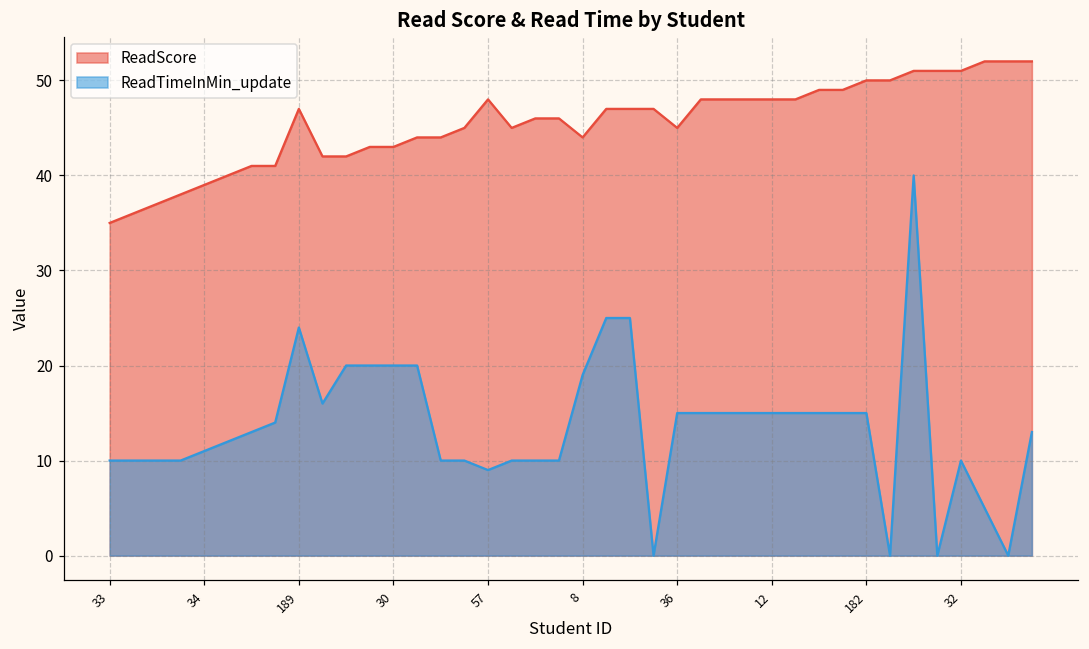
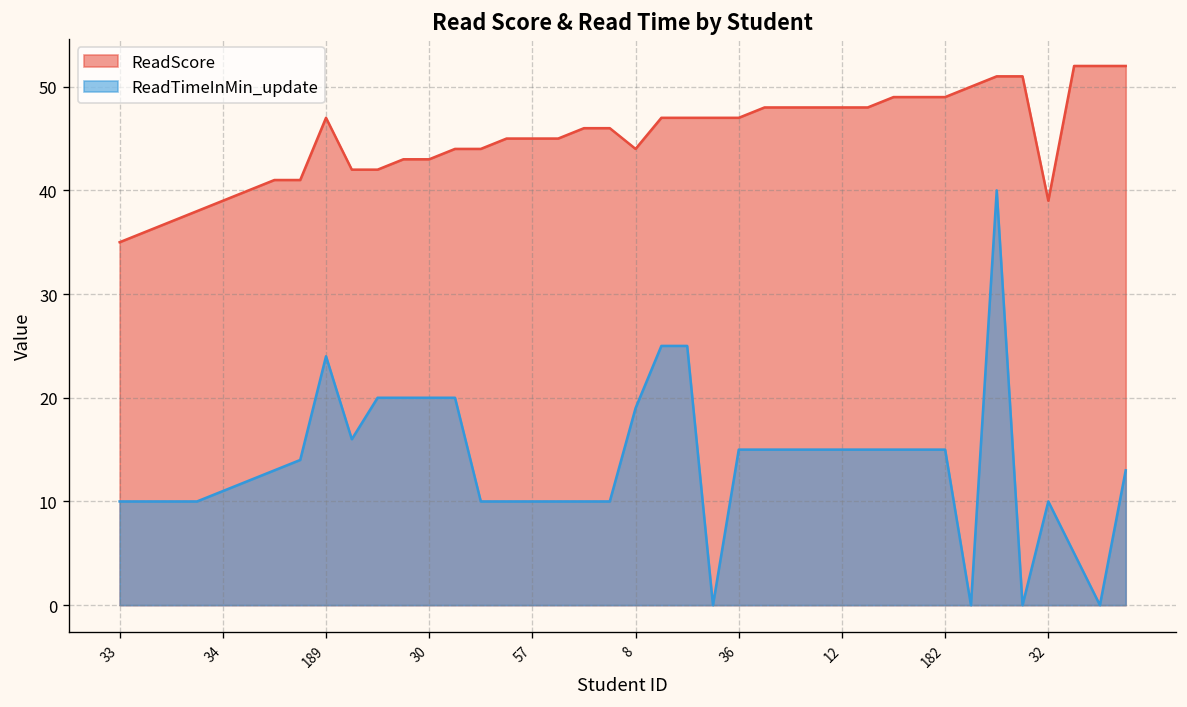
  {
    "ReadScore": {
      "189": 47,
-     "57": 48,
+     "57": 45,
      "8": 44,
-     "36": 45,
+     "36": 47,
      "12": 48,
-     "182": 50,
-     "32": 51
+     "182": 49,
+     "32": 39
    },
    "ReadTimeInMin_update": {
      "189": 24,
-     "57": 9,
+     "57": 10,
      "8": 19,
      "36": 15,
      "12": 15,
      "182": 15,
      "32": 10
    }
  }
